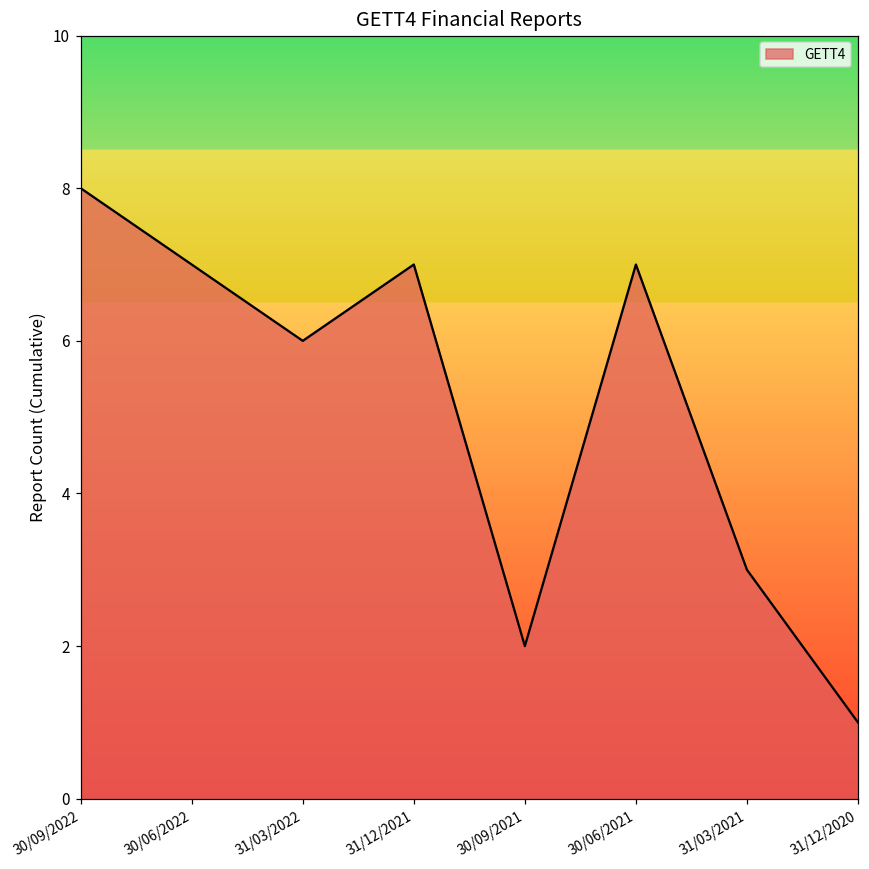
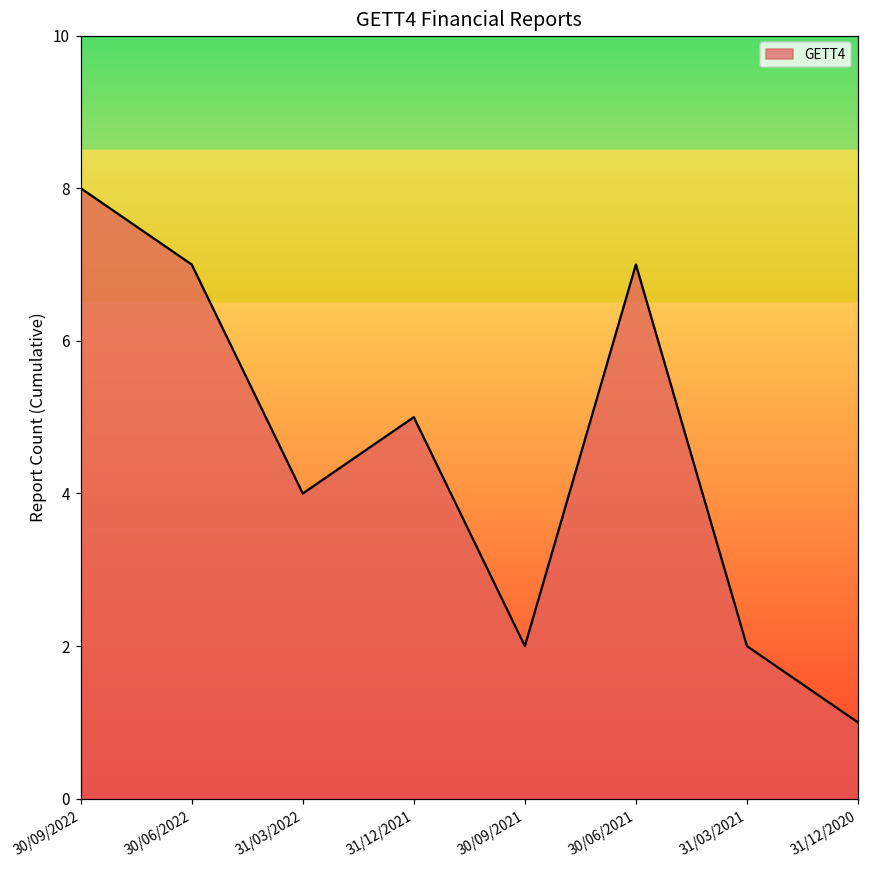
  {
    "30/09/2022": 8,
    "30/06/2022": 7,
-   "31/03/2022": 6,
-   "31/12/2021": 7,
+   "31/03/2022": 4,
+   "31/12/2021": 5,
    "30/09/2021": 2,
    "30/06/2021": 7,
-   "31/03/2021": 3,
+   "31/03/2021": 2,
    "31/12/2020": 1
  }
